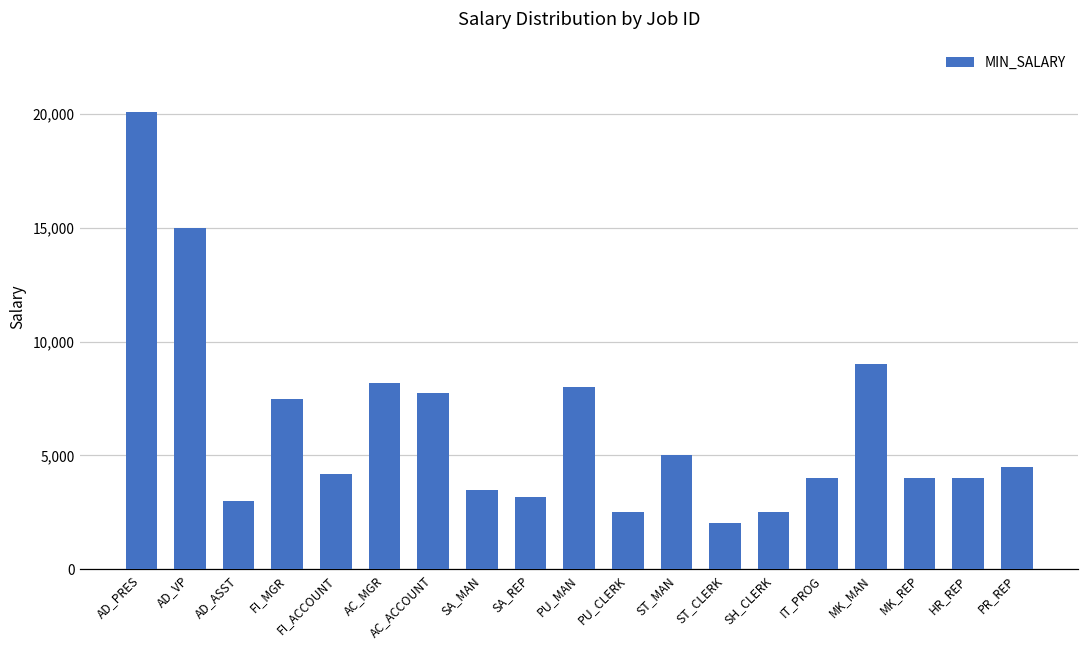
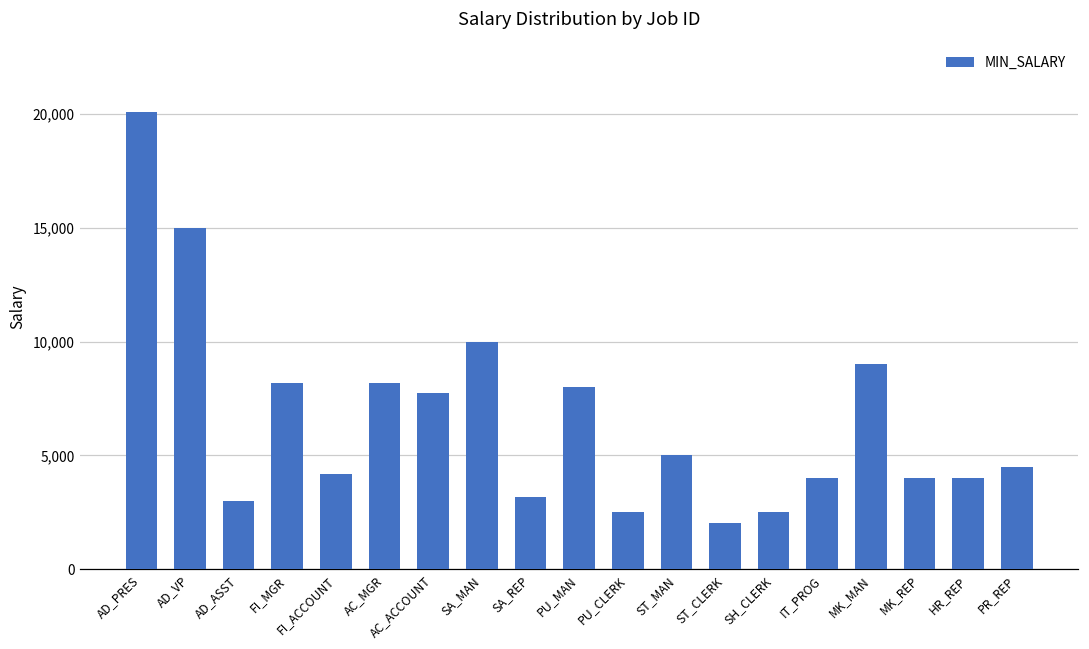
  {
    "AD_PRES": "20,100",
    "AD_VP": "15,000",
    "AD_ASST": "3,000",
-   "FI_MGR": "7,500",
+   "FI_MGR": "8,200",
    "FI_ACCOUNT": "4,200",
    "AC_MGR": "8,200",
    "AC_ACCOUNT": "7,700",
-   "SA_MAN": "3,500",
+   "SA_MAN": "10,000",
    "SA_REP": "3,200",
    "PU_MAN": "8,000",
    "PU_CLERK": "2,500",
    "ST_MAN": "5,000",
    "ST_CLERK": "2,000",
    "SH_CLERK": "2,500",
    "IT_PROG": "4,000",
    "MK_MAN": "9,000",
    "MK_REP": "4,000",
    "HR_REP": "4,000",
    "PR_REP": "4,500"
  }
